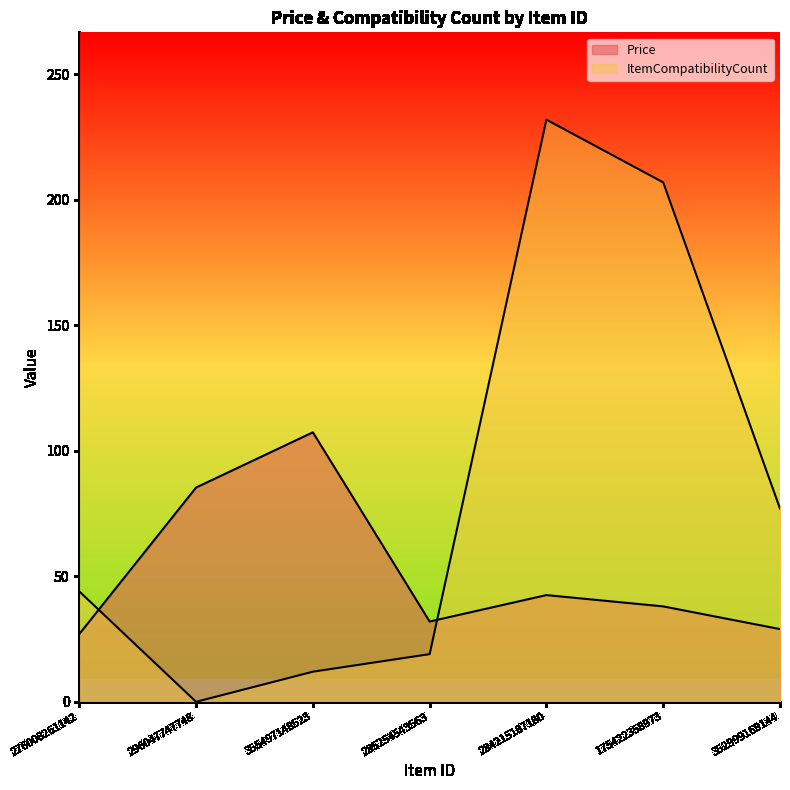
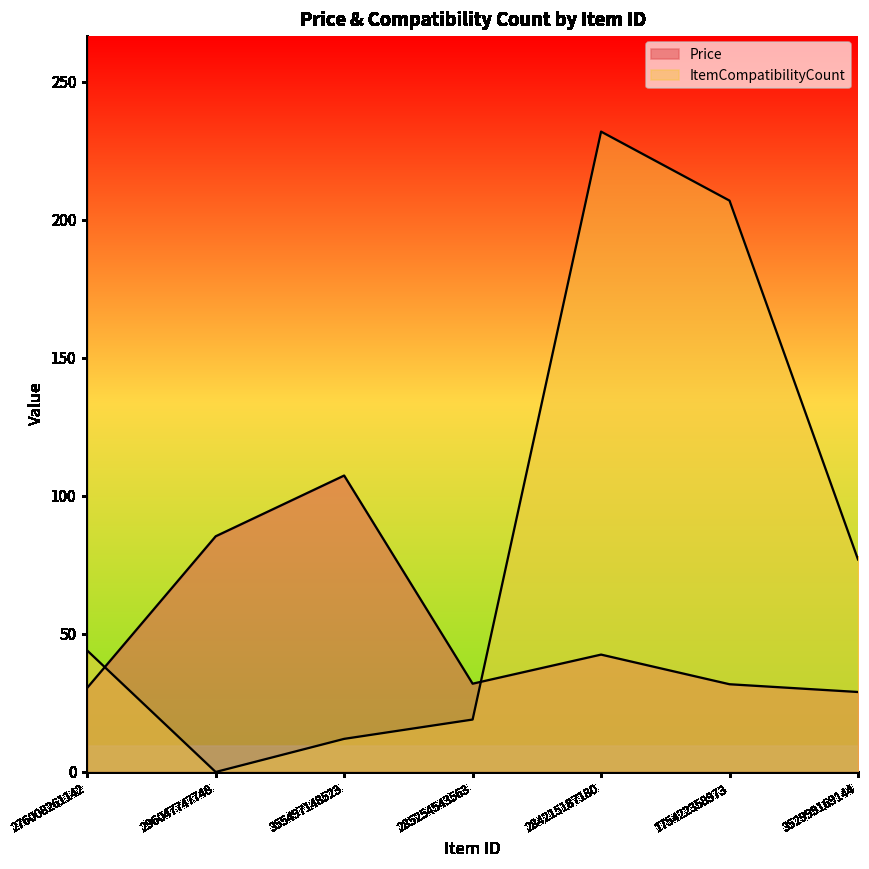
  {
    "Price": {
-     "276008261142": 27,
+     "276008261142": 31,
      "296047747748": 85,
      "355497148523": 107,
      "285254543563": 32,
      "284215187180": 43,
-     "175422358973": 38,
+     "175422358973": 32,
      "352999169144": 29
    },
    "ItemCompatibilityCount": {
      "276008261142": 44,
      "355497148523": 12,
      "285254543563": 19,
      "284215187180": 232,
      "175422358973": 207,
      "352999169144": 77
    }
  }
